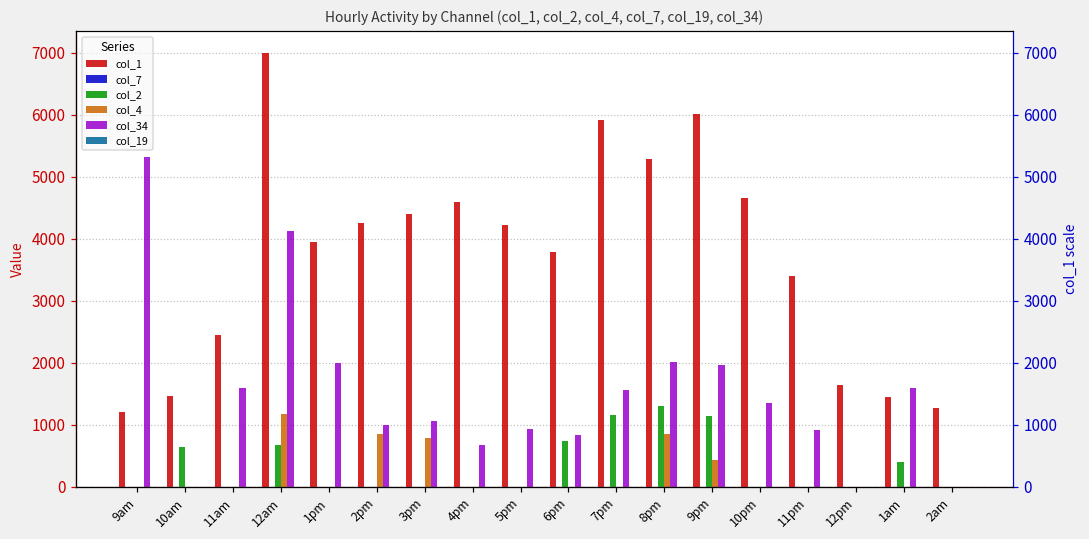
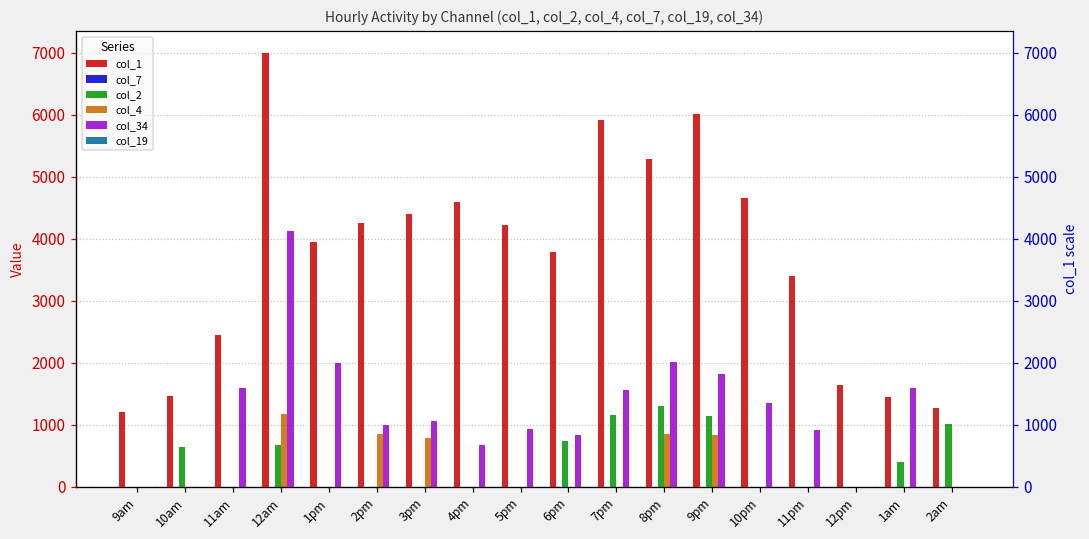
  {
    "col_1": {
      "9am": 1200,
      "10am": 1500,
      "11am": 2500,
      "12am": 7000,
      "1pm": 4000,
      "2pm": 4300,
      "3pm": 4400,
      "4pm": 4600,
      "5pm": 4200,
      "6pm": 3800,
      "7pm": 5900,
      "8pm": 5300,
      "9pm": 6000,
      "10pm": 4700,
      "11pm": 3400,
      "12pm": 1600,
      "1am": 1400,
      "2am": 1300
    },
    "col_7": {
      "9am": 0,
      "10am": 0,
      "11am": 0,
      "12am": 0,
      "1pm": 0,
      "2pm": 0,
      "3pm": 0,
      "4pm": 0,
      "5pm": 0,
      "6pm": 0,
      "7pm": 0,
      "8pm": 0,
      "9pm": 0,
      "10pm": 0,
      "11pm": 0,
      "12pm": 0,
      "1am": 0,
      "2am": 0
    },
    "col_2": {
      "9am": 0,
      "10am": 600,
      "11am": 0,
      "12am": 700,
      "1pm": 0,
      "2pm": 0,
      "3pm": 0,
      "4pm": 0,
      "5pm": 0,
      "6pm": 700,
      "7pm": 1200,
      "8pm": 1300,
      "9pm": 1100,
      "10pm": 0,
      "11pm": 0,
      "12pm": 0,
      "1am": 400,
-     "2am": 0
+     "2am": 1000
    },
    "col_4": {
      "9am": 0,
      "10am": 0,
      "11am": 0,
      "12am": 1200,
      "1pm": 0,
      "2pm": 900,
      "3pm": 800,
      "4pm": 0,
      "5pm": 0,
      "6pm": 0,
      "7pm": 0,
      "8pm": 800,
-     "9pm": 400,
+     "9pm": 800,
      "10pm": 0,
      "11pm": 0,
      "12pm": 0,
      "1am": 0,
      "2am": 0
    },
    "col_34": {
-     "9am": 5300,
+     "9am": 0,
      "10am": 0,
      "11am": 1600,
      "12am": 4100,
      "1pm": 2000,
      "2pm": 1000,
      "3pm": 1100,
      "4pm": 700,
      "5pm": 900,
      "6pm": 800,
      "7pm": 1600,
      "8pm": 2000,
-     "9pm": 2000,
+     "9pm": 1800,
      "10pm": 1300,
      "11pm": 900,
      "12pm": 0,
      "1am": 1600,
      "2am": 0
    },
    "col_19": {
      "9am": 0,
      "10am": 0,
      "11am": 0,
      "12am": 0,
      "1pm": 0,
      "2pm": 0,
      "3pm": 0,
      "4pm": 0,
      "5pm": 0,
      "6pm": 0,
      "7pm": 0,
      "8pm": 0,
      "9pm": 0,
      "10pm": 0,
      "11pm": 0,
      "12pm": 0,
      "1am": 0,
      "2am": 0
    }
  }
